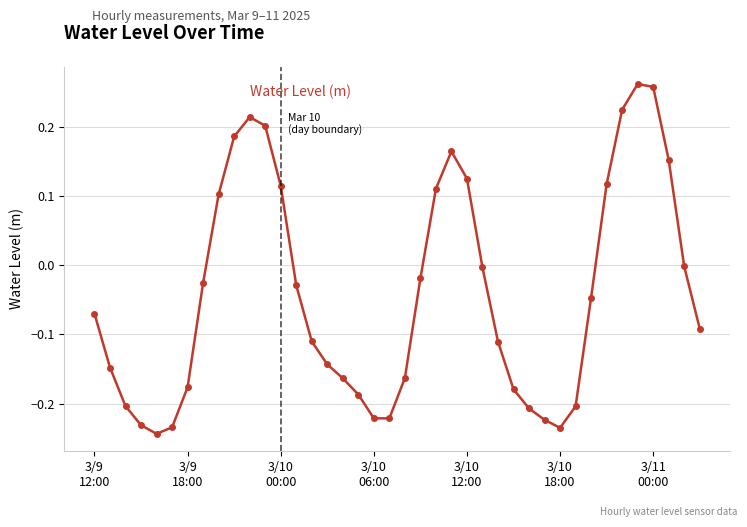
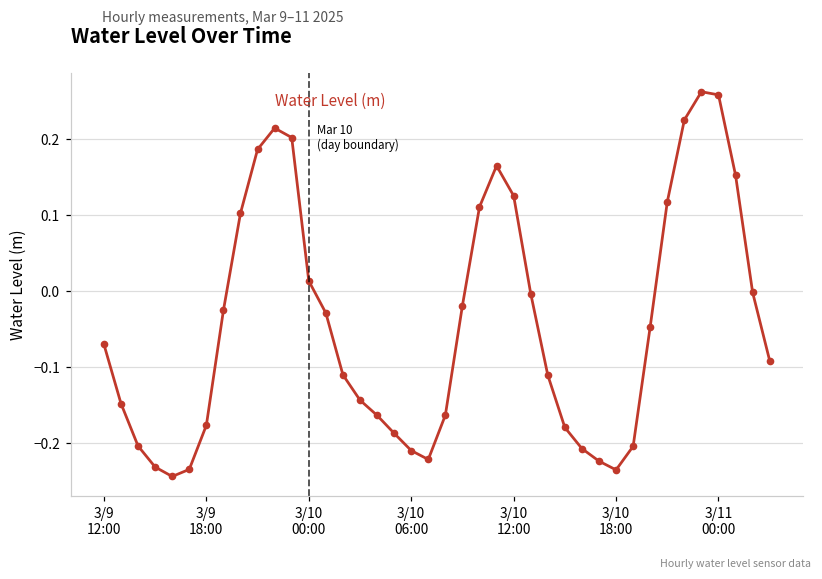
  {
    "3/9 12:00": -0.07,
    "3/9 18:00": -0.18,
-   "3/10 00:00": 0.11,
-   "3/10 06:00": -0.22,
+   "3/10 00:00": 0.01,
+   "3/10 06:00": -0.21,
    "3/10 12:00": 0.12,
    "3/10 18:00": -0.23,
    "3/11 00:00": 0.26
  }
